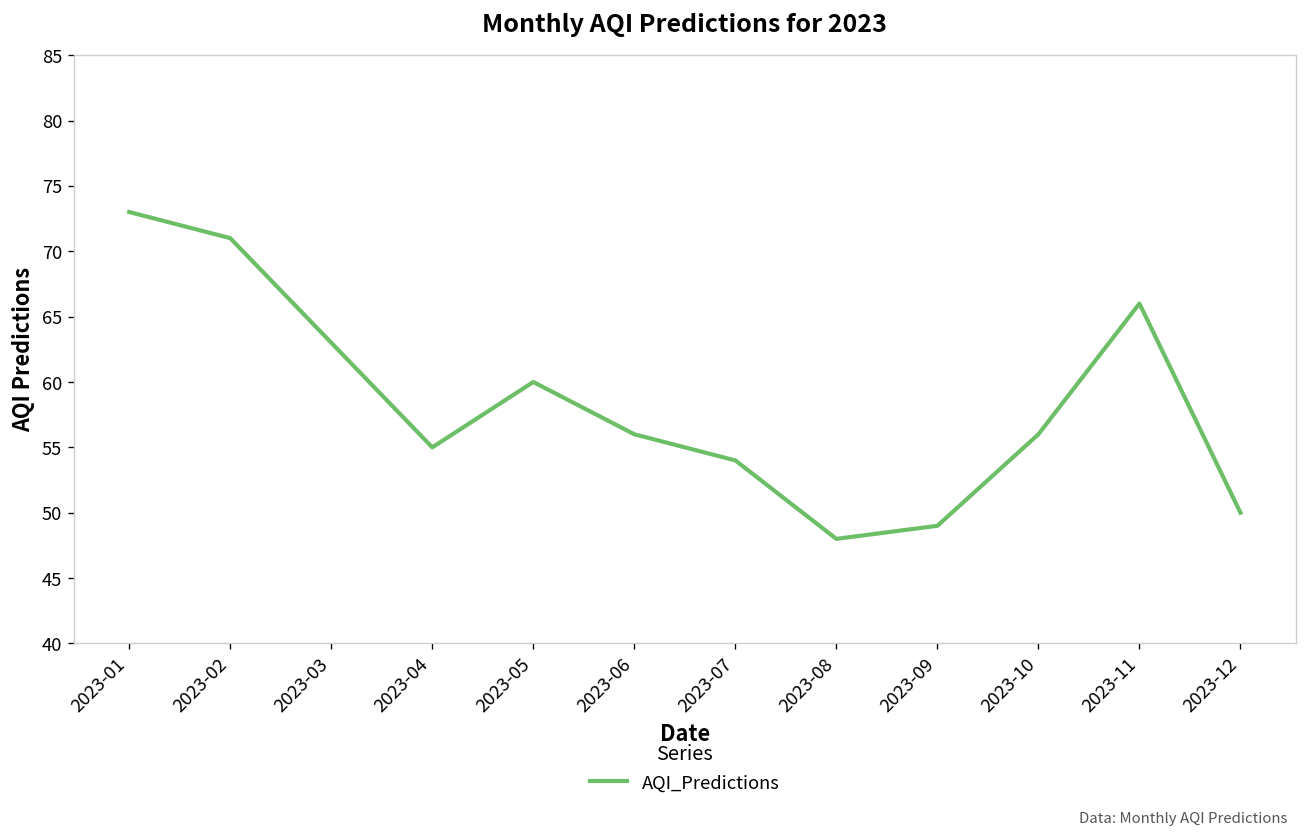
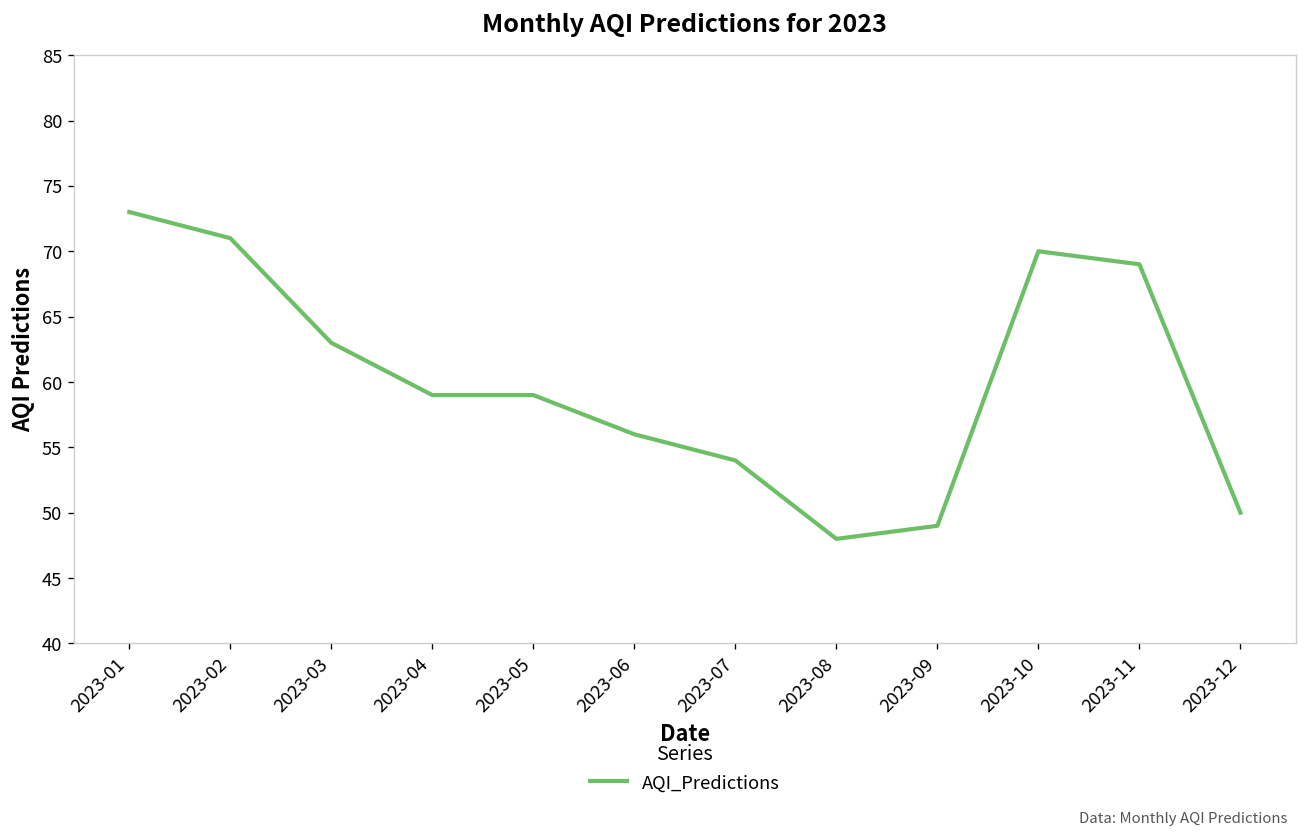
  {
    "2023-01": 73,
    "2023-02": 71,
    "2023-03": 63,
-   "2023-04": 55,
-   "2023-05": 60,
+   "2023-04": 59,
+   "2023-05": 59,
    "2023-06": 56,
    "2023-07": 54,
    "2023-08": 48,
    "2023-09": 49,
-   "2023-10": 56,
-   "2023-11": 66,
+   "2023-10": 70,
+   "2023-11": 69,
    "2023-12": 50
  }
